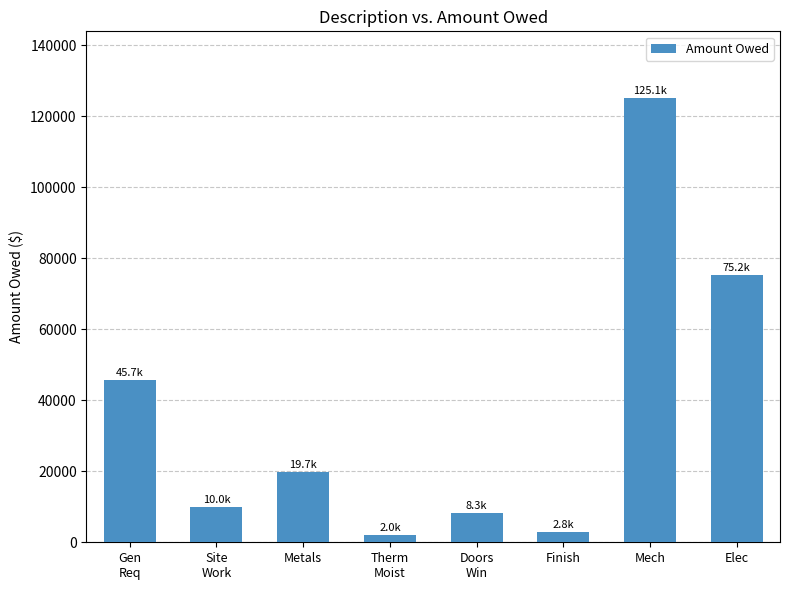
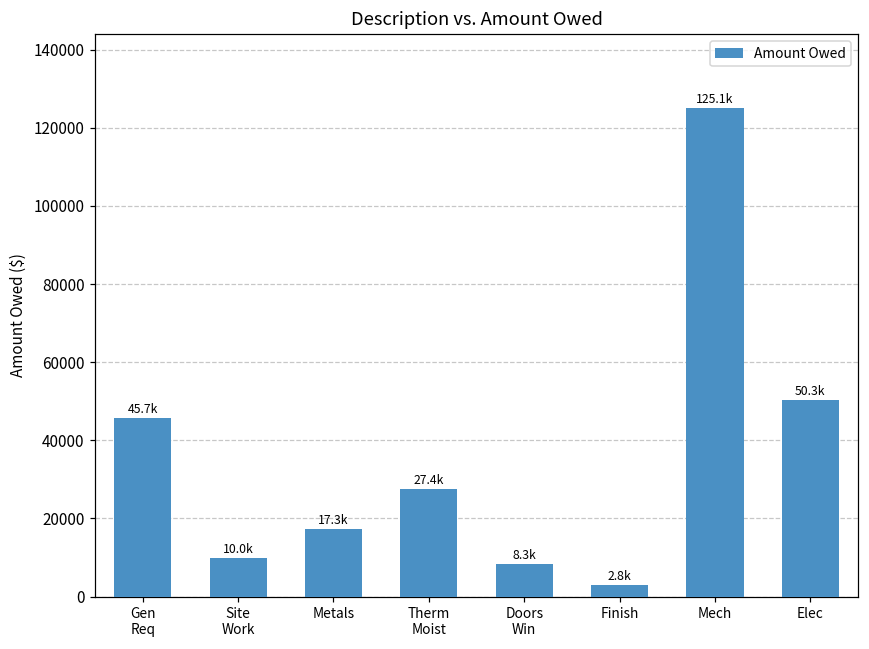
  {
    "Gen Req": "45.7k",
    "Site Work": "10.0k",
-   "Metals": "19.7k",
-   "Therm Moist": "2.0k",
+   "Metals": "17.3k",
+   "Therm Moist": "27.4k",
    "Doors Win": "8.3k",
    "Finish": "2.8k",
    "Mech": "125.1k",
-   "Elec": "75.2k"
+   "Elec": "50.3k"
  }
